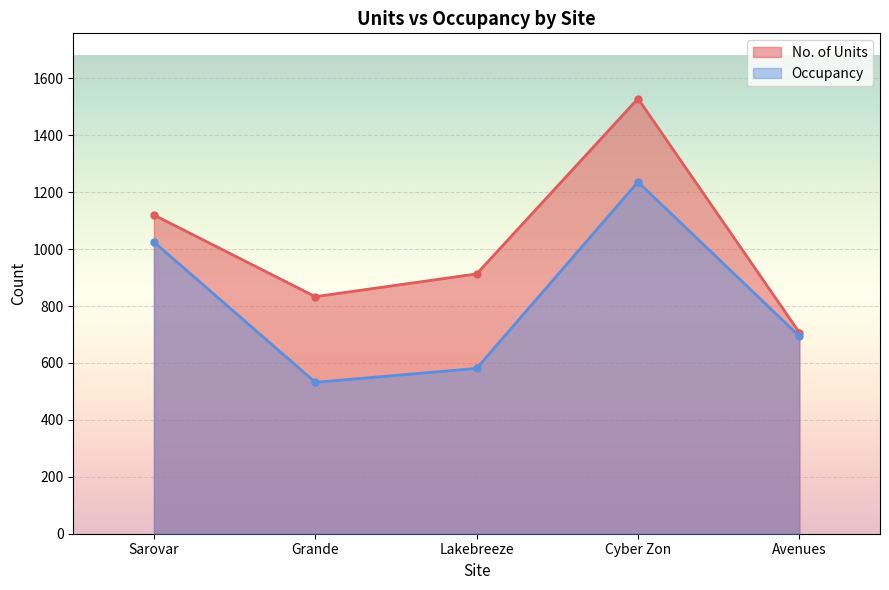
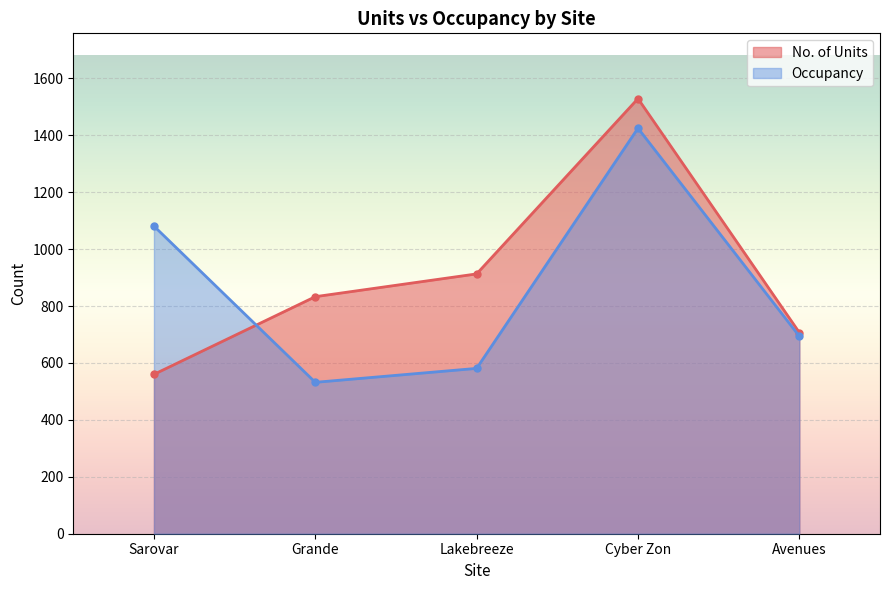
  {
    "No. of Units": {
-     "Sarovar": 1120,
+     "Sarovar": 560,
      "Grande": 830,
      "Lakebreeze": 910,
      "Cyber Zon": 1530,
      "Avenues": 710
    },
    "Occupancy": {
-     "Sarovar": 1030,
+     "Sarovar": 1080,
      "Grande": 530,
      "Lakebreeze": 580,
-     "Cyber Zon": 1240,
+     "Cyber Zon": 1430,
      "Avenues": 690
    }
  }
